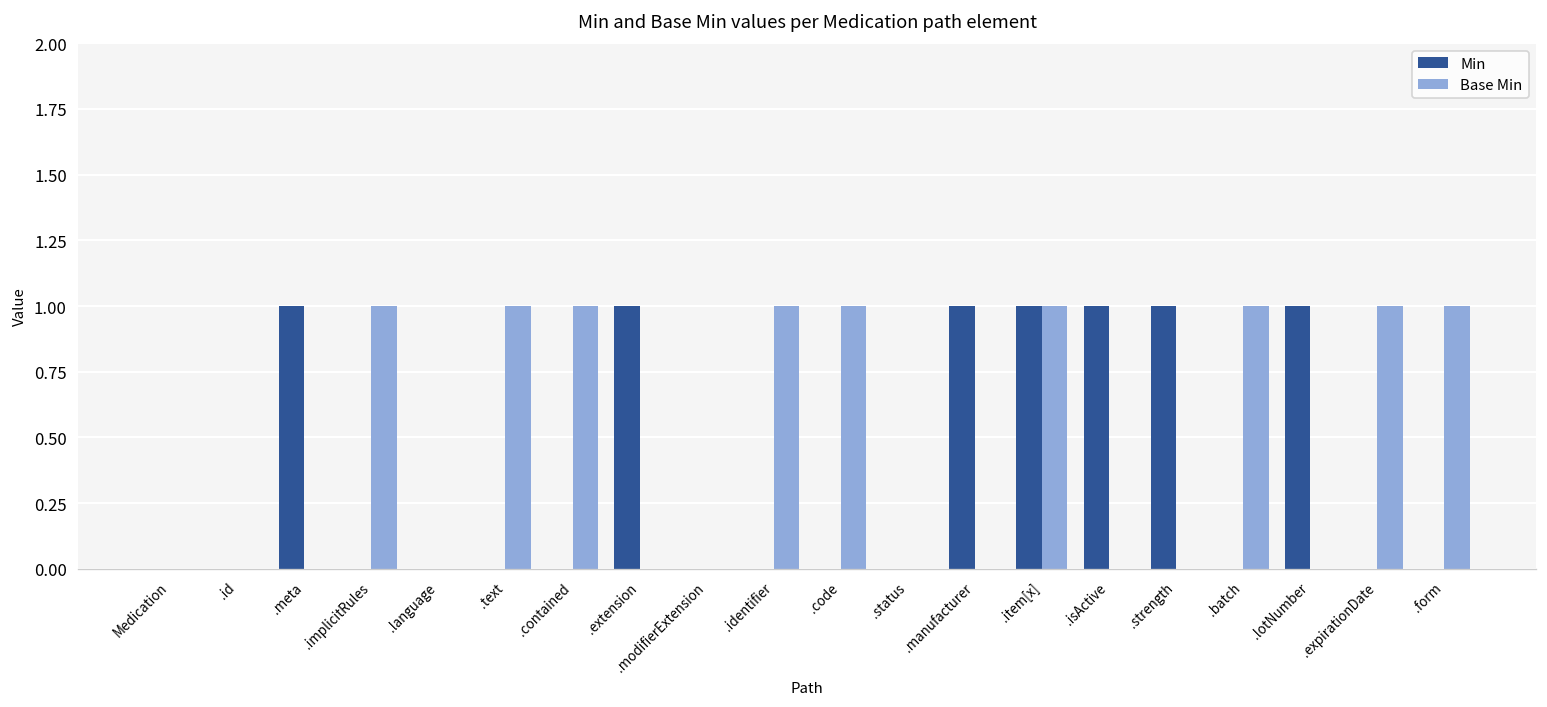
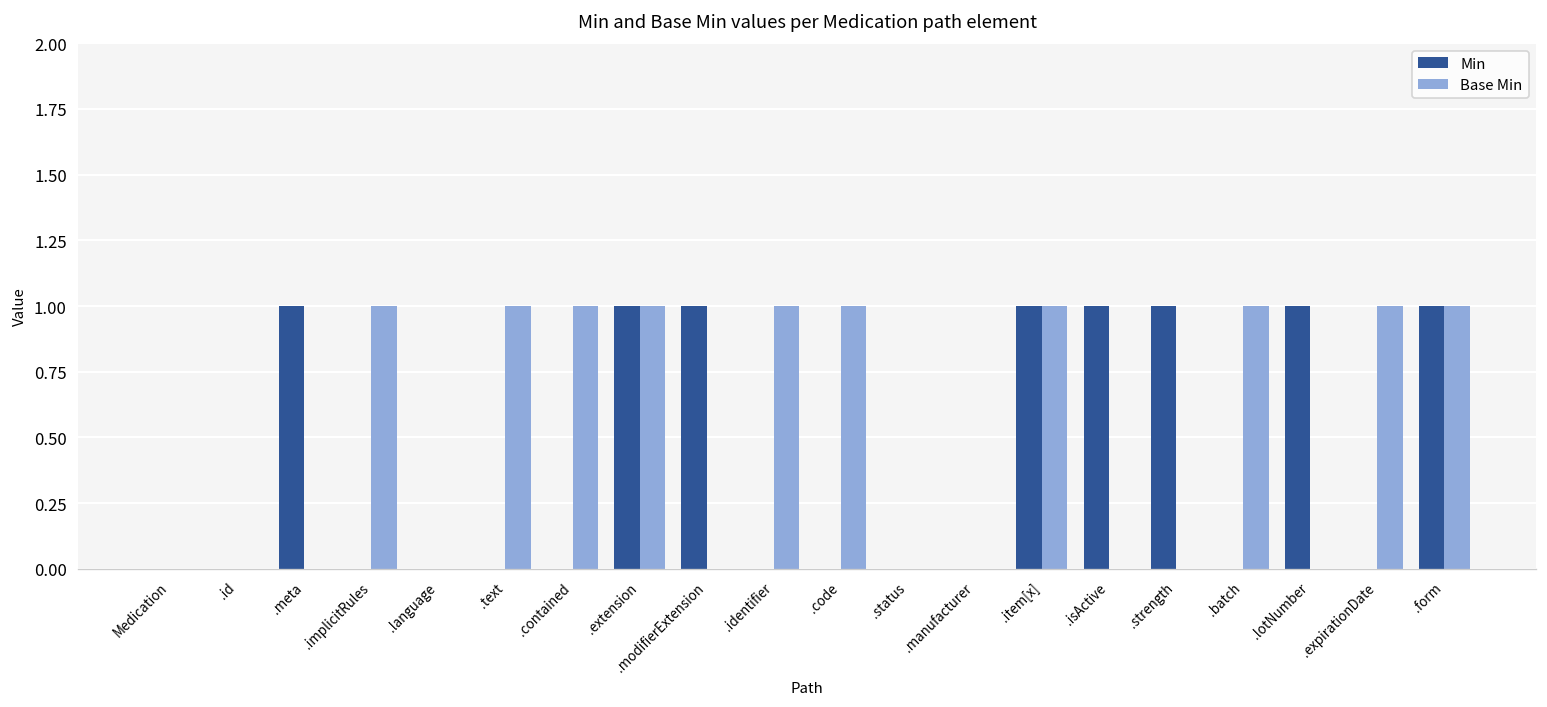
  {
    "Min": {
      "Medication": 0,
      ".id": 0,
      ".meta": 1,
      ".implicitRules": 0,
      ".language": 0,
      ".text": 0,
      ".contained": 0,
      ".extension": 1,
-     ".modifierExtension": 0,
+     ".modifierExtension": 1,
      ".identifier": 0,
      ".code": 0,
      ".status": 0,
-     ".manufacturer": 1,
+     ".manufacturer": 0,
      ".item[x]": 1,
      ".isActive": 1,
      ".strength": 1,
      ".batch": 0,
      ".lotNumber": 1,
      ".expirationDate": 0,
-     ".form": 0
+     ".form": 1
    },
    "Base Min": {
      "Medication": 0,
      ".id": 0,
      ".meta": 0,
      ".implicitRules": 1,
      ".language": 0,
      ".text": 1,
      ".contained": 1,
-     ".extension": 0,
+     ".extension": 1,
      ".modifierExtension": 0,
      ".identifier": 1,
      ".code": 1,
      ".status": 0,
      ".manufacturer": 0,
      ".item[x]": 1,
      ".isActive": 0,
      ".strength": 0,
      ".batch": 1,
      ".lotNumber": 0,
      ".expirationDate": 1,
      ".form": 1
    }
  }
